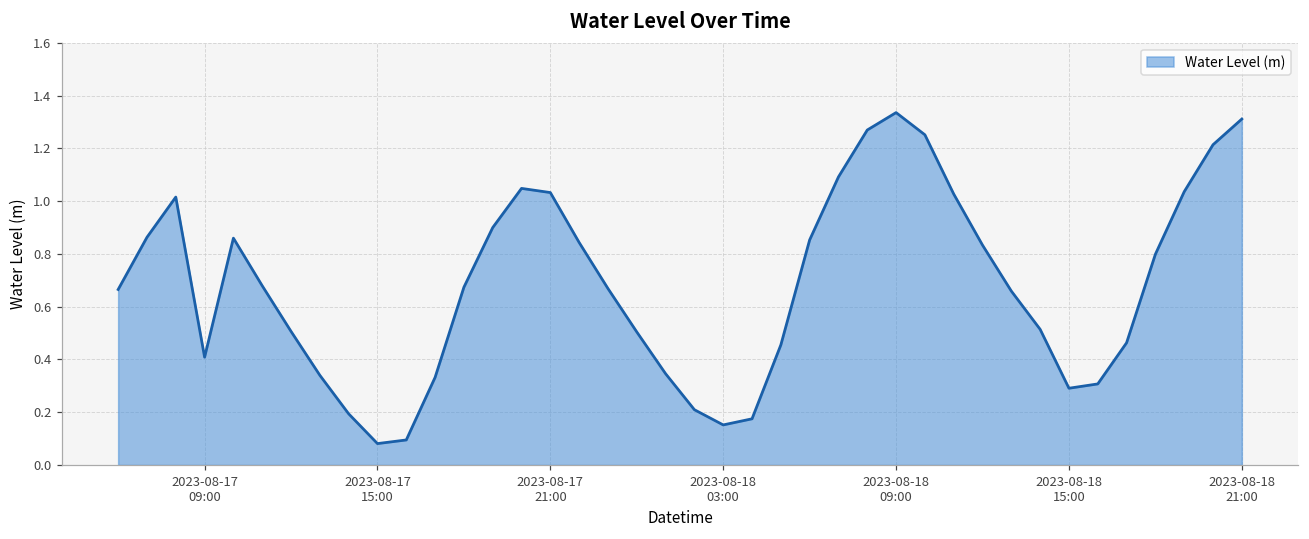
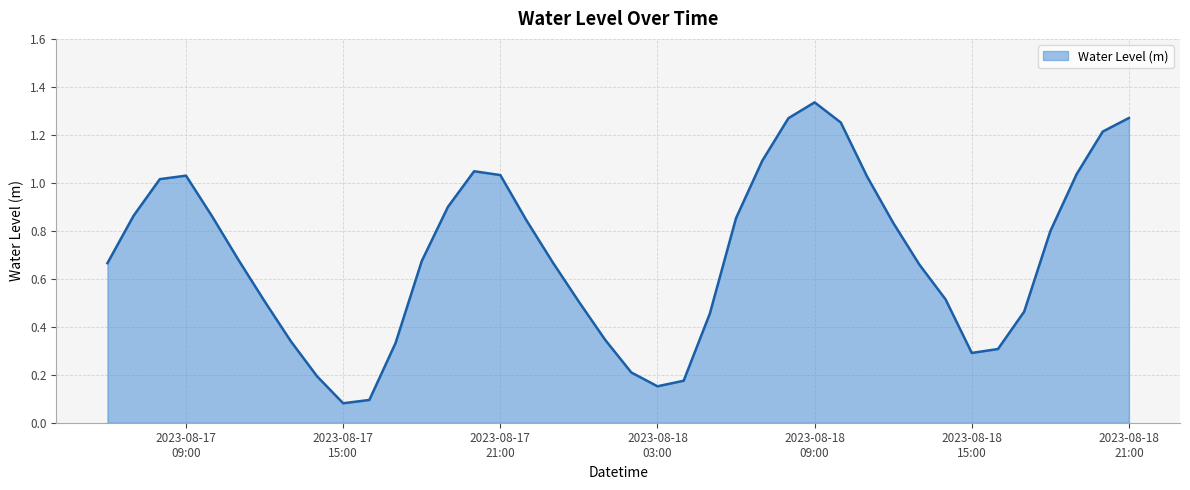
  {
-   "2023-08-17 09:00": 0.41,
+   "2023-08-17 09:00": 1.03,
    "2023-08-17 15:00": 0.08,
    "2023-08-17 21:00": 1.03,
    "2023-08-18 03:00": 0.15,
    "2023-08-18 09:00": 1.34,
    "2023-08-18 15:00": 0.29,
-   "2023-08-18 21:00": 1.31
+   "2023-08-18 21:00": 1.27
  }
